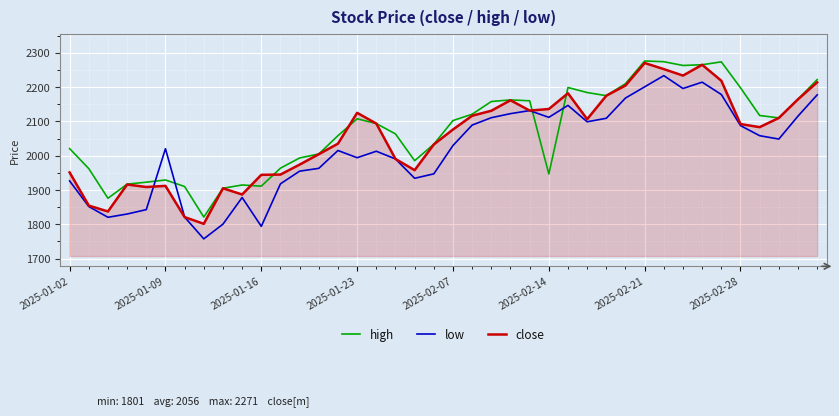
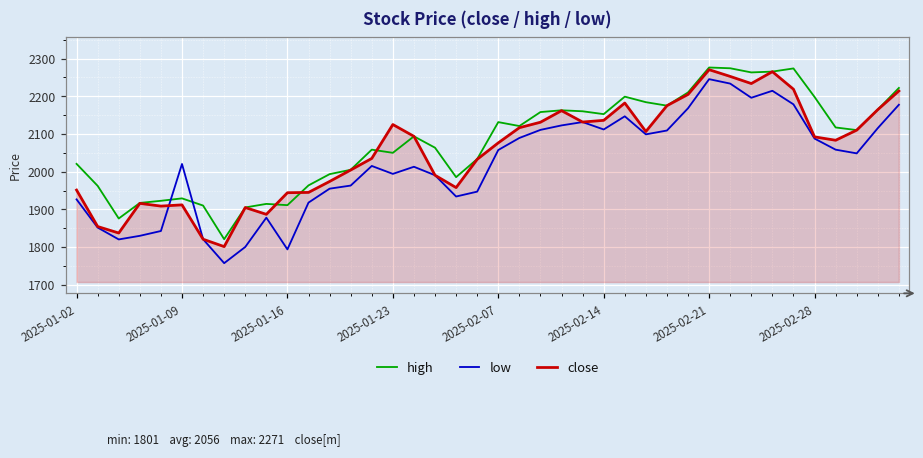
  {
    "high": {
      "2025-01-02": 2020,
      "2025-01-09": 1930,
      "2025-01-16": 1910,
-     "2025-01-23": 2110,
-     "2025-02-07": 2100,
-     "2025-02-14": 1950,
+     "2025-01-23": 2050,
+     "2025-02-07": 2130,
+     "2025-02-14": 2150,
      "2025-02-28": 2200
    },
    "low": {
      "2025-01-02": 1930,
      "2025-01-09": 2020,
      "2025-01-16": 1790,
      "2025-01-23": 1990,
-     "2025-02-07": 2030,
+     "2025-02-07": 2060,
      "2025-02-14": 2110,
-     "2025-02-21": 2200
+     "2025-02-21": 2250
    },
    "close": {
      "2025-01-02": 1950,
      "2025-01-09": 1910,
      "2025-01-16": 1940,
      "2025-01-23": 2130,
      "2025-02-07": 2080,
      "2025-02-14": 2140
    }
  }
